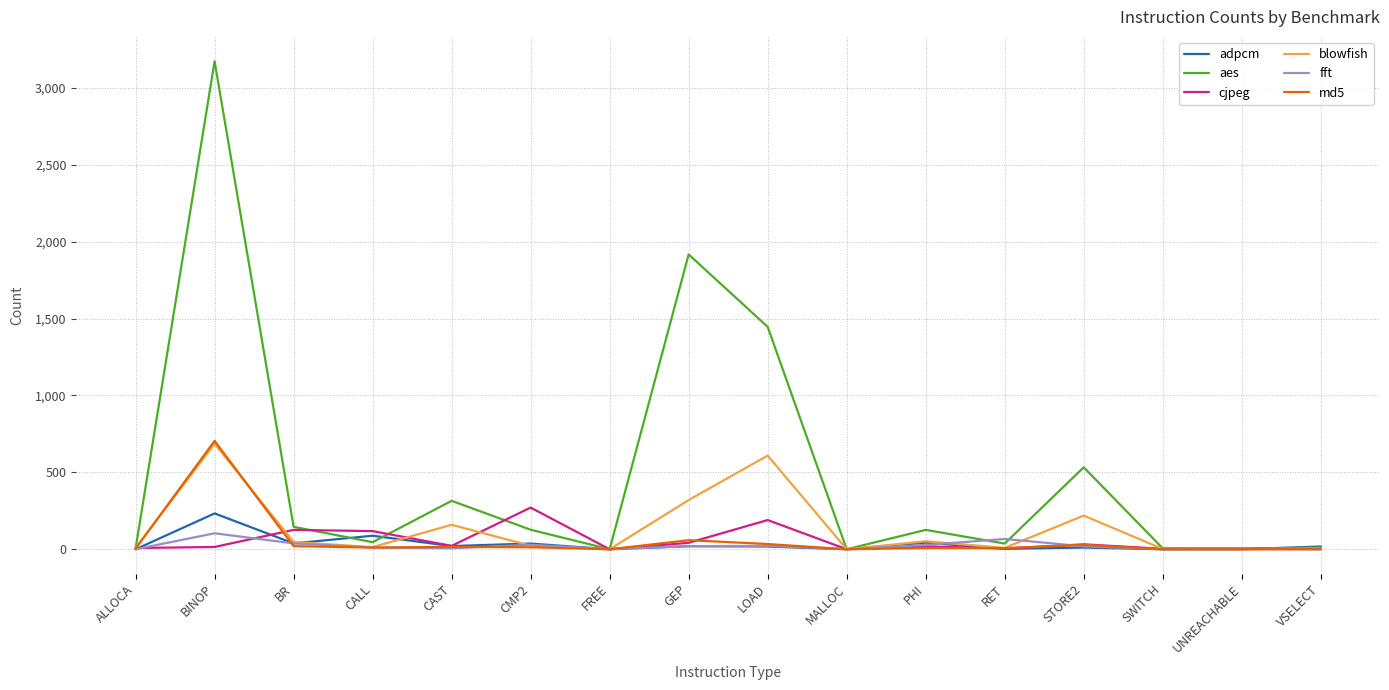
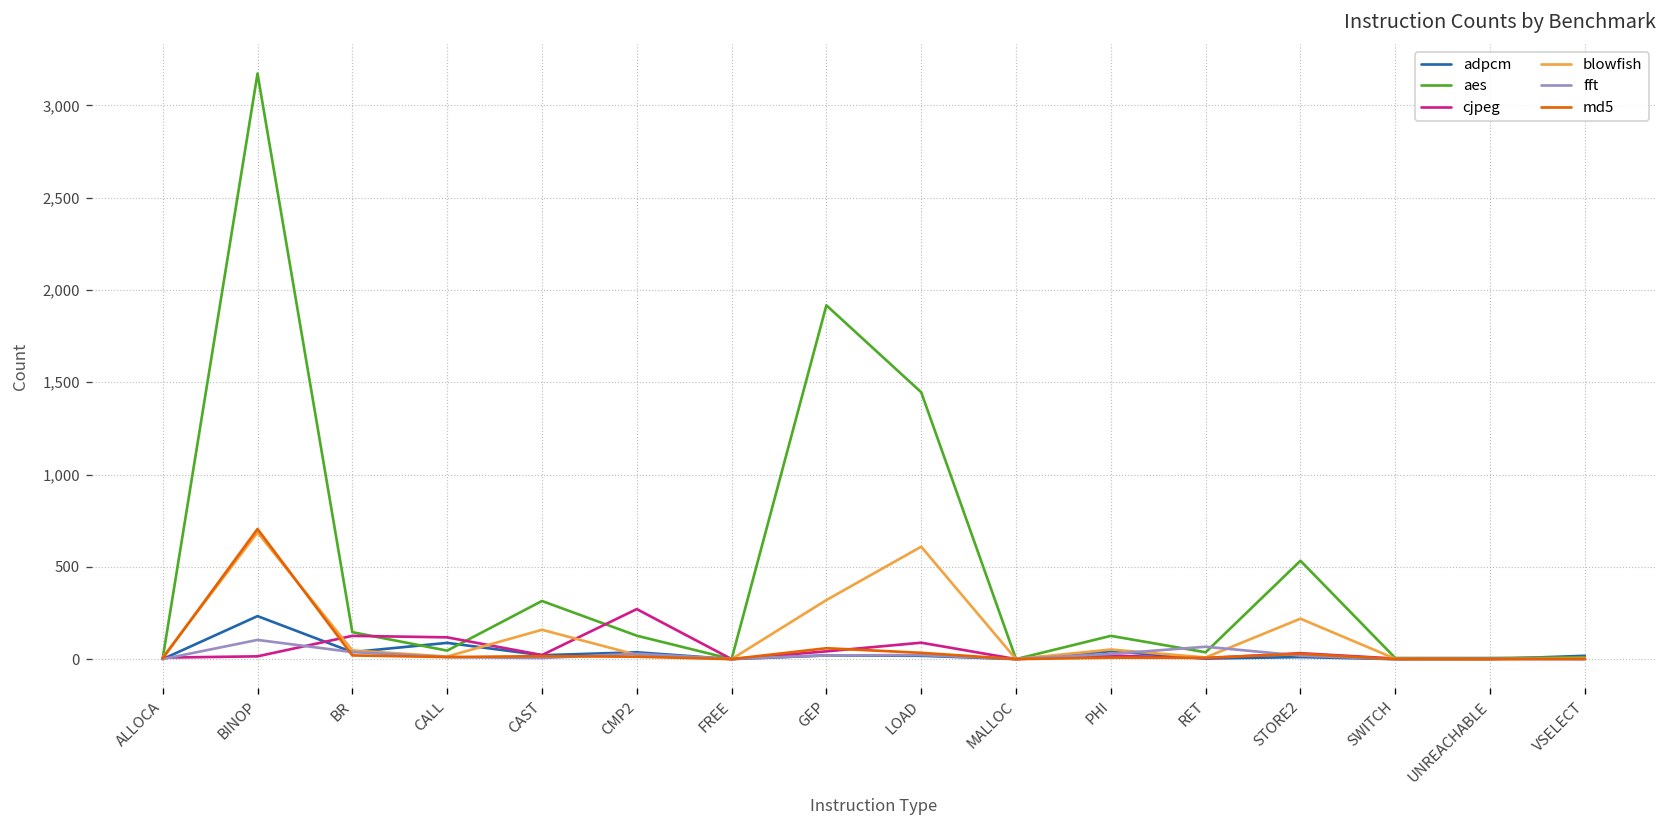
  {
    "adpcm": {
      "BINOP": "230",
      "CALL": "90"
    },
    "aes": {
      "BINOP": "3,170",
      "BR": "150",
      "CALL": "50",
      "CAST": "320",
      "CMP2": "130",
      "GEP": "1,920",
      "LOAD": "1,450",
      "PHI": "130",
      "RET": "40",
      "STORE2": "530"
    },
    "cjpeg": {
      "BINOP": "20",
      "BR": "130",
      "CALL": "120",
      "CMP2": "270",
      "GEP": "40",
-     "LOAD": "190"
+     "LOAD": "90"
    },
    "blowfish": {
      "BINOP": "690",
      "CAST": "160",
      "GEP": "320",
      "LOAD": "610",
      "STORE2": "220"
    },
    "fft": {
      "BINOP": "100",
      "RET": "70"
    },
    "md5": {
      "BINOP": "710",
      "BR": "20",
      "GEP": "60"
    }
  }
